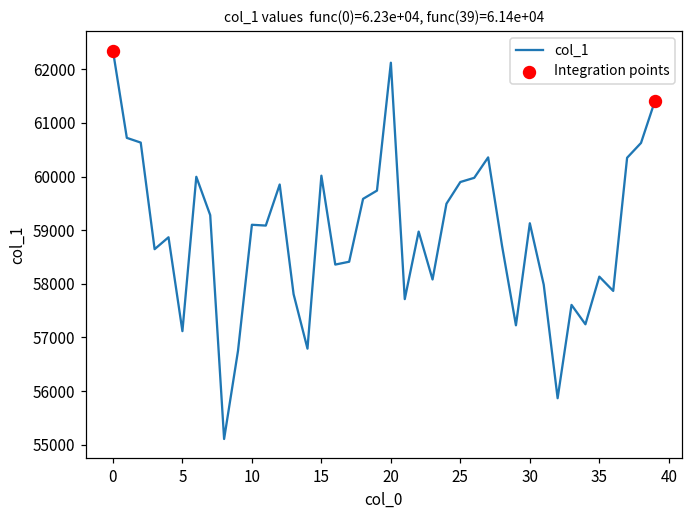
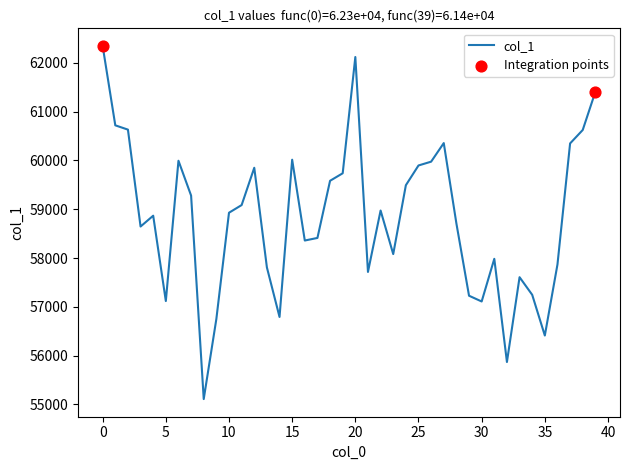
  {
    "col_1": {
      "5": 57100,
-     "10": 59100,
+     "10": 58900,
      "15": 60000,
      "20": 62100,
      "25": 59900,
-     "30": 59100,
-     "35": 58100
+     "30": 57100,
+     "35": 56400
    }
  }
